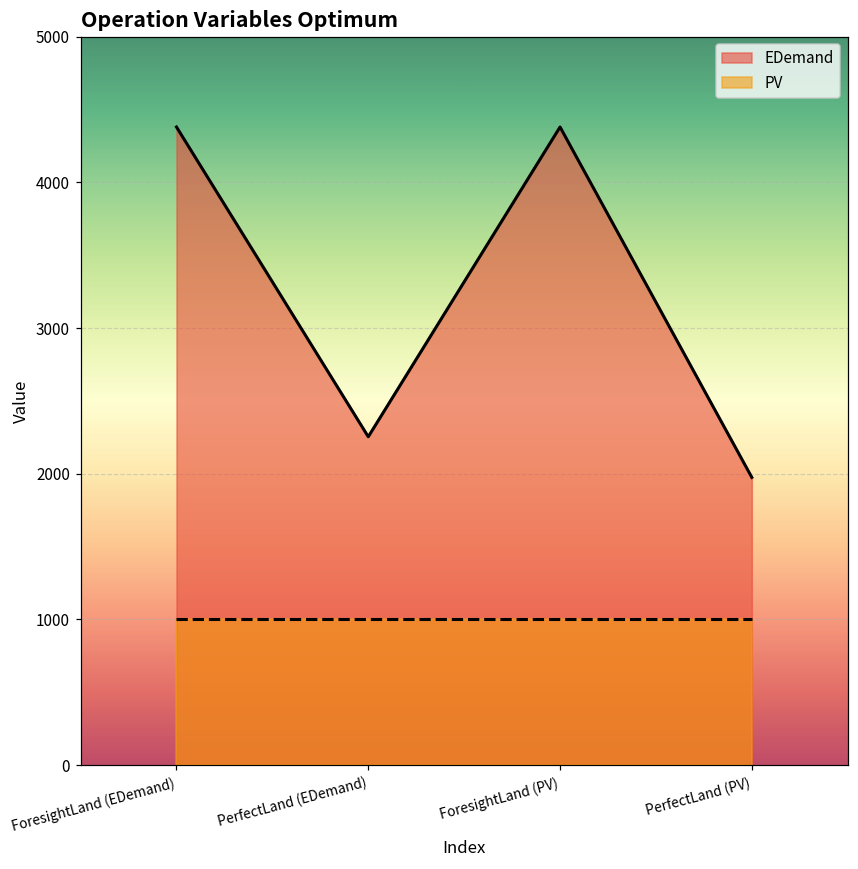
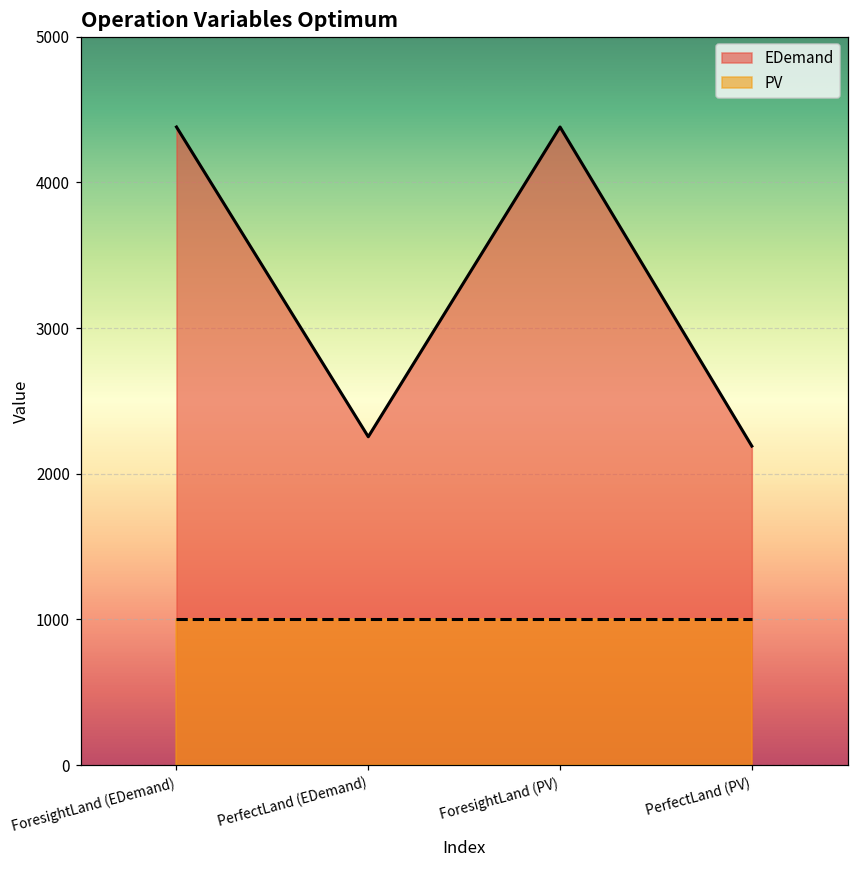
  {
    "EDemand": {
      "ForesightLand (EDemand)": 4380,
      "PerfectLand (EDemand)": 2250,
      "ForesightLand (PV)": 4380,
-     "PerfectLand (PV)": 1980
+     "PerfectLand (PV)": 2190
    },
    "PV": {
      "ForesightLand (EDemand)": 1000,
      "PerfectLand (EDemand)": 1000,
      "ForesightLand (PV)": 1000,
      "PerfectLand (PV)": 1000
    }
  }
